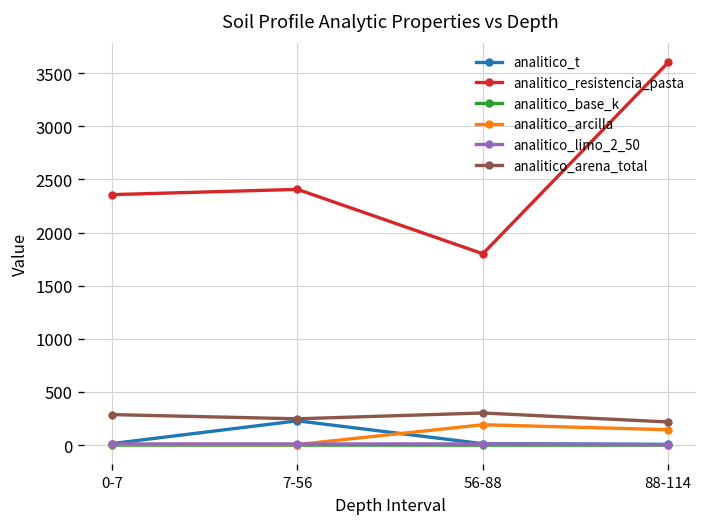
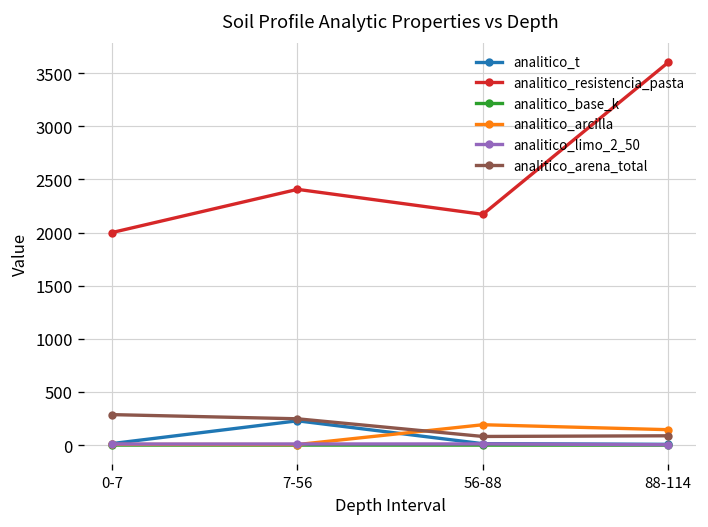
  {
    "analitico_resistencia_pasta": {
-     "0-7": 2400,
+     "0-7": 2000,
      "7-56": 2400,
-     "56-88": 1800,
+     "56-88": 2200,
      "88-114": 3600
    },
    "analitico_arcilla": {
      "56-88": 200,
      "88-114": 100
    },
    "analitico_arena_total": {
      "0-7": 300,
-     "56-88": 300,
-     "88-114": 200
+     "56-88": 100,
+     "88-114": 100
    }
  }
